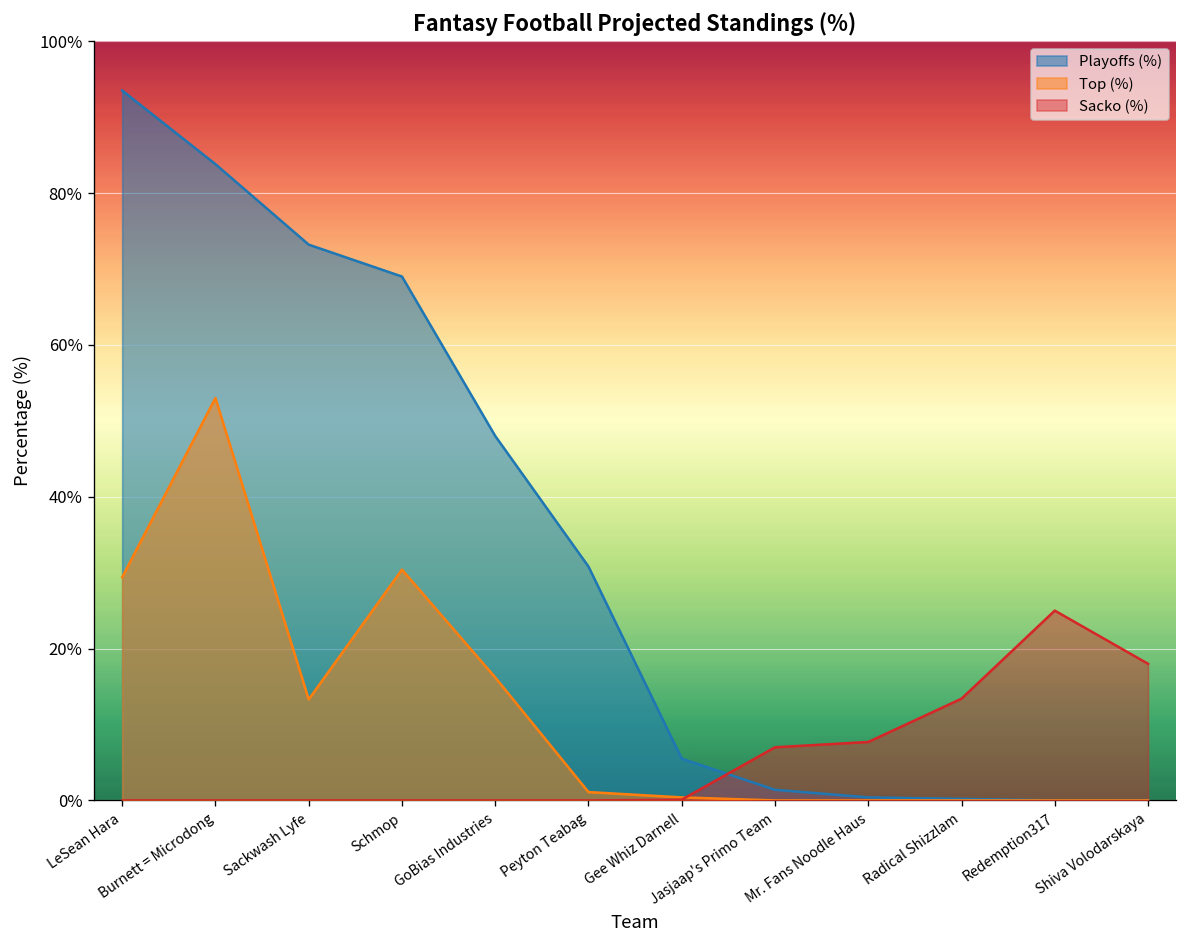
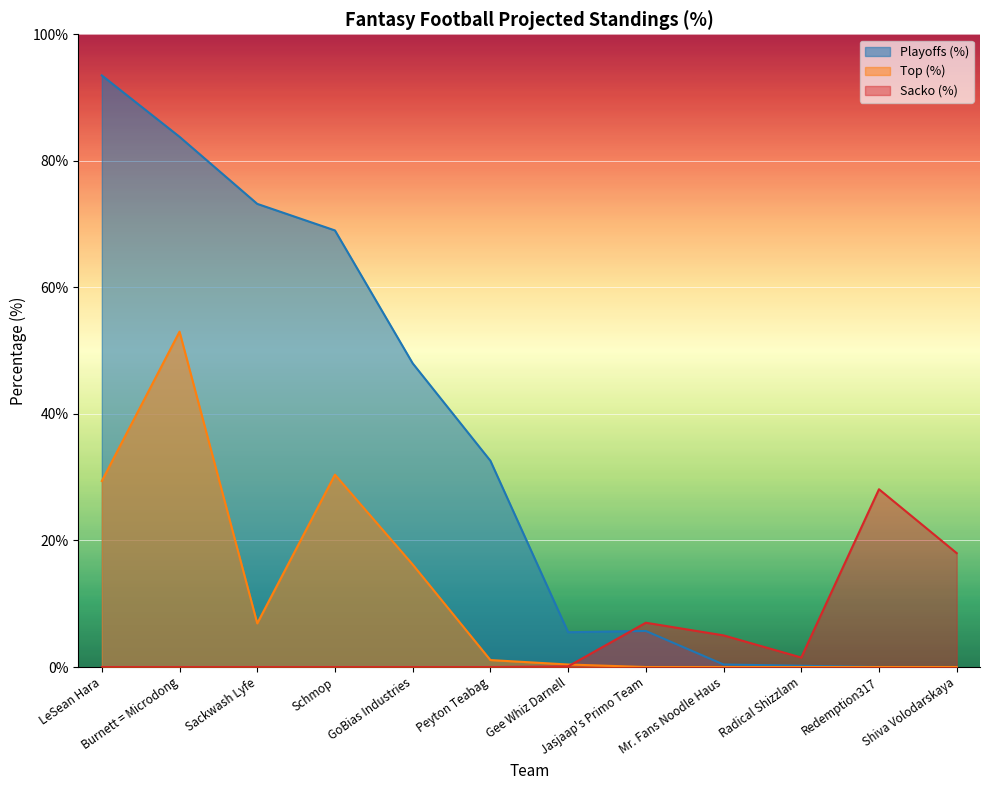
  {
    "Playoffs (%)": {
      "LeSean Hara": "94%",
      "Burnett = Microdong": "84%",
      "Sackwash Lyfe": "73%",
      "Schmop": "69%",
      "GoBias Industries": "48%",
-     "Peyton Teabag": "31%",
+     "Peyton Teabag": "33%",
      "Gee Whiz Darnell": "6%",
-     "Jasjaap's Primo Team": "1%"
+     "Jasjaap's Primo Team": "6%"
    },
    "Top (%)": {
      "LeSean Hara": "29%",
      "Burnett = Microdong": "53%",
-     "Sackwash Lyfe": "13%",
+     "Sackwash Lyfe": "7%",
      "Schmop": "30%",
      "GoBias Industries": "16%",
      "Peyton Teabag": "1%",
      "Jasjaap's Primo Team": "0%"
    },
    "Sacko (%)": {
      "LeSean Hara": "0%",
      "Burnett = Microdong": "0%",
      "Sackwash Lyfe": "0%",
      "Schmop": "0%",
      "GoBias Industries": "0%",
      "Peyton Teabag": "0%",
      "Jasjaap's Primo Team": "7%",
-     "Mr. Fans Noodle Haus": "8%",
-     "Radical Shizzlam": "13%",
-     "Redemption317": "25%",
+     "Mr. Fans Noodle Haus": "5%",
+     "Radical Shizzlam": "2%",
+     "Redemption317": "28%",
      "Shiva Volodarskaya": "18%"
    }
  }
